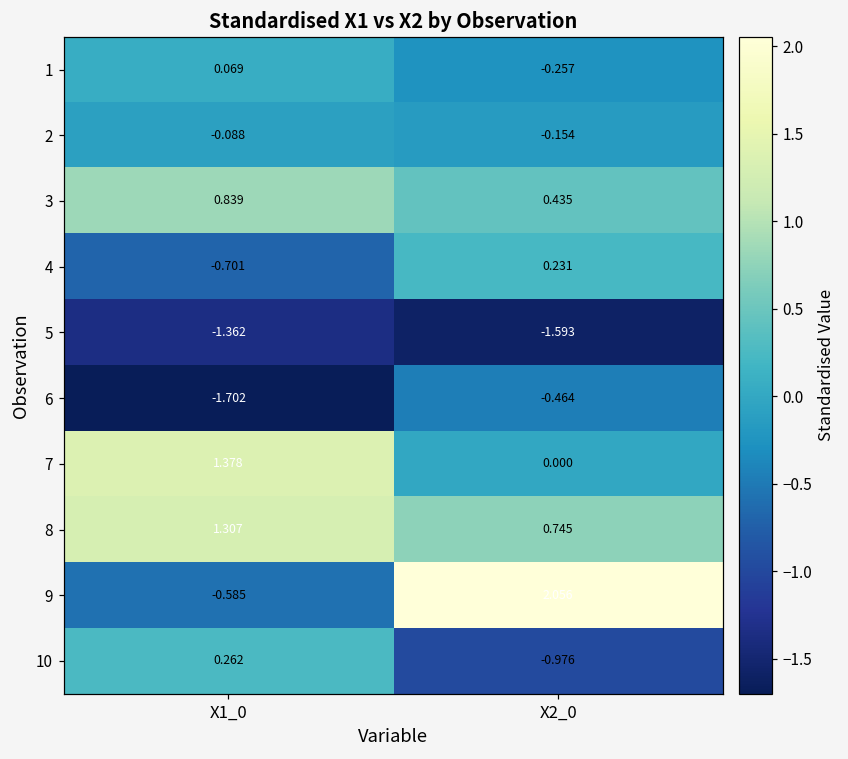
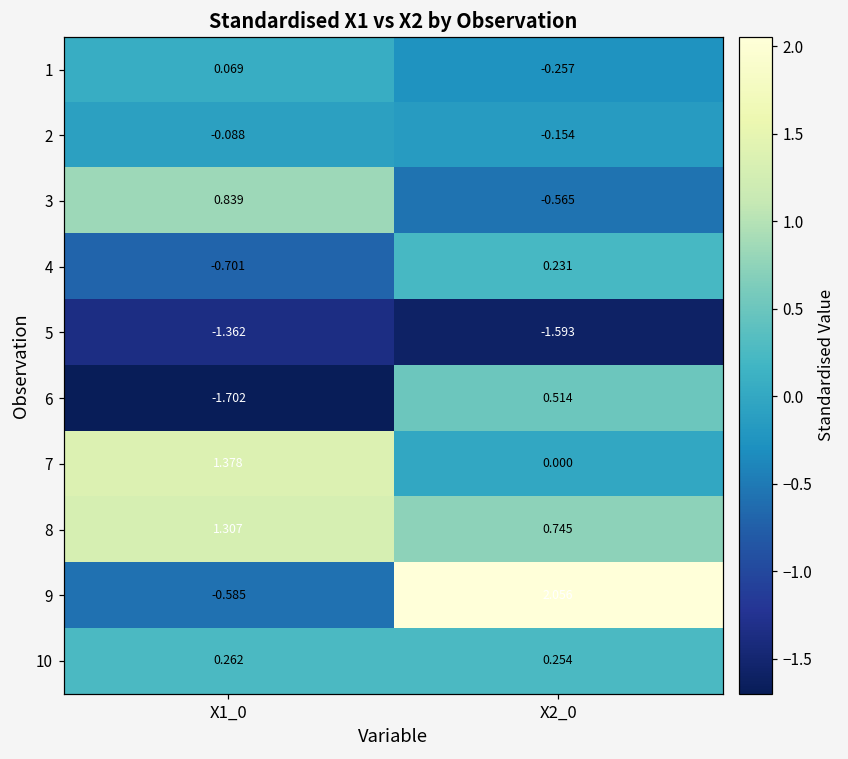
  {
    "1": {
      "X1_0": 0.069,
      "X2_0": -0.257
    },
    "2": {
      "X1_0": -0.088,
      "X2_0": -0.154
    },
    "3": {
      "X1_0": 0.839,
-     "X2_0": 0.435
+     "X2_0": -0.565
    },
    "4": {
      "X1_0": -0.701,
      "X2_0": 0.231
    },
    "5": {
      "X1_0": -1.362,
      "X2_0": -1.593
    },
    "6": {
      "X1_0": -1.702,
-     "X2_0": -0.464
+     "X2_0": 0.514
    },
    "7": {
      "X1_0": 1.378,
      "X2_0": 0.000
    },
    "8": {
      "X1_0": 1.307,
      "X2_0": 0.745
    },
    "9": {
      "X1_0": -0.585
    },
    "10": {
      "X1_0": 0.262,
-     "X2_0": -0.976
+     "X2_0": 0.254
    }
  }
